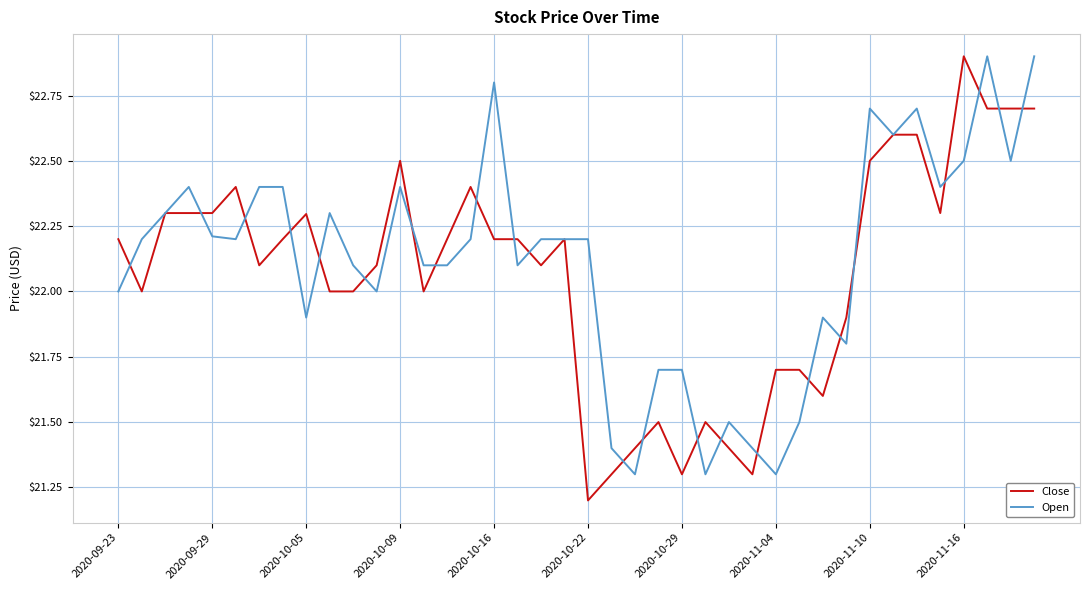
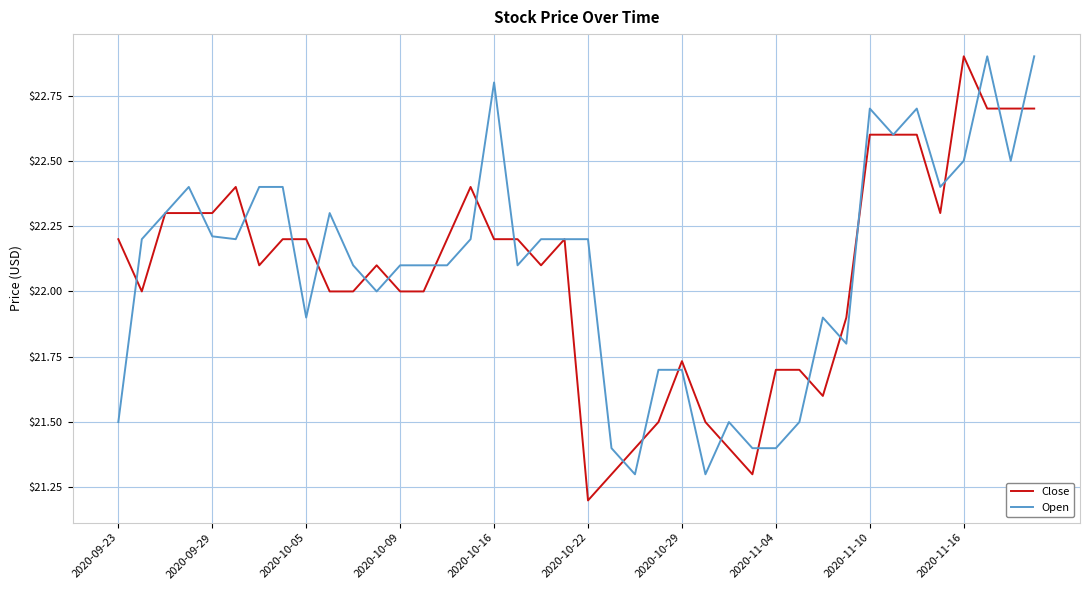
  {
    "Close": {
      "2020-09-23": "$22.20",
      "2020-09-29": "$22.30",
-     "2020-10-05": "$22.30",
-     "2020-10-09": "$22.5",
+     "2020-10-05": "$22.20",
+     "2020-10-09": "$22.0",
      "2020-10-16": "$22.20",
      "2020-10-22": "$21.20",
-     "2020-10-29": "$21.30",
+     "2020-10-29": "$21.73",
      "2020-11-04": "$21.70",
-     "2020-11-10": "$22.5",
+     "2020-11-10": "$22.6",
      "2020-11-16": "$22.90"
    },
    "Open": {
-     "2020-09-23": "$22.0",
+     "2020-09-23": "$21.5",
      "2020-09-29": "$22.21",
      "2020-10-05": "$21.9",
-     "2020-10-09": "$22.4",
+     "2020-10-09": "$22.1",
      "2020-10-16": "$22.8",
      "2020-10-22": "$22.2",
      "2020-10-29": "$21.7",
-     "2020-11-04": "$21.3",
+     "2020-11-04": "$21.4",
      "2020-11-10": "$22.7",
      "2020-11-16": "$22.5"
    }
  }
